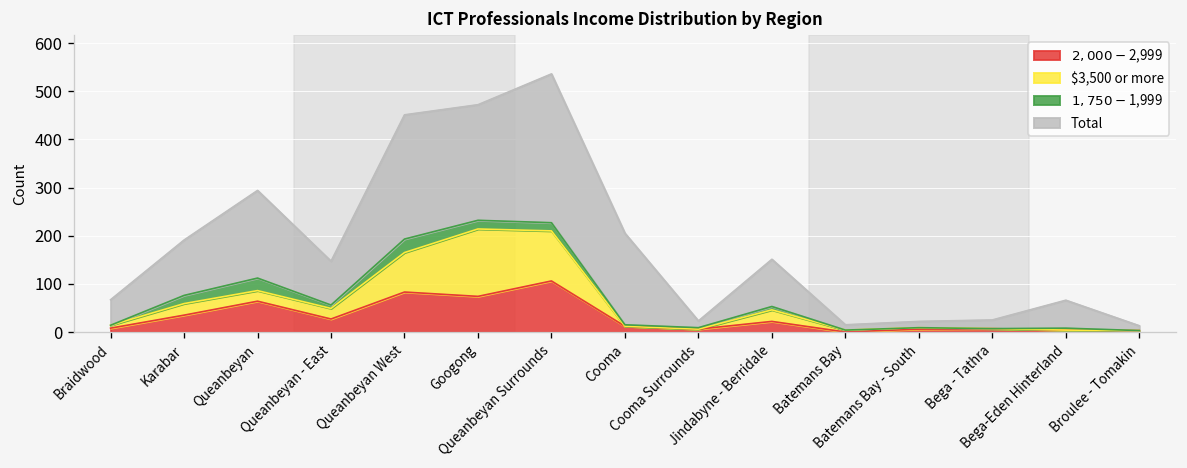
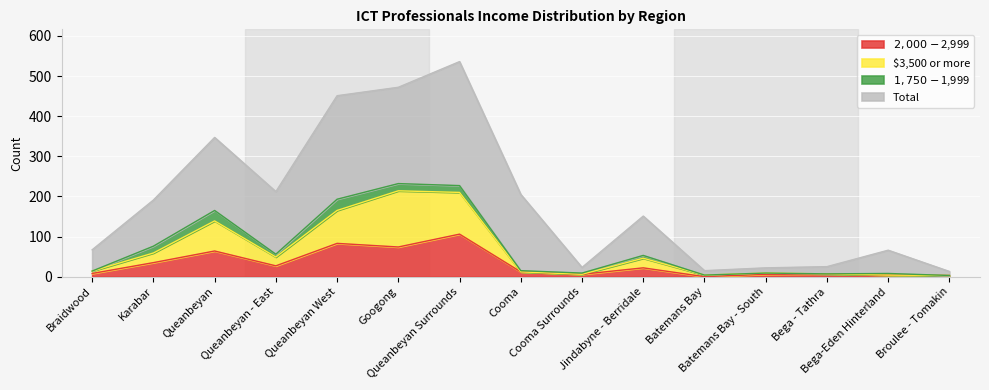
  {
    "$3,500 or more": {
      "Karabar": 20,
-     "Queanbeyan": 20,
+     "Queanbeyan": 80,
      "Queanbeyan - East": 20,
      "Queanbeyan West": 80,
      "Googong": 140,
      "Queanbeyan Surrounds": 100,
      "Jindabyne - Berridale": 20
    },
    "Total": {
      "Braidwood": 50,
      "Karabar": 120,
      "Queanbeyan": 180,
-     "Queanbeyan - East": 90,
+     "Queanbeyan - East": 160,
      "Queanbeyan West": 260,
      "Googong": 240,
      "Queanbeyan Surrounds": 310,
      "Cooma": 190,
      "Cooma Surrounds": 10,
      "Jindabyne - Berridale": 100,
      "Batemans Bay": 10,
      "Batemans Bay - South": 10,
      "Bega - Tathra": 20,
      "Bega-Eden Hinterland": 60,
      "Broulee - Tomakin": 10
    }
  }
